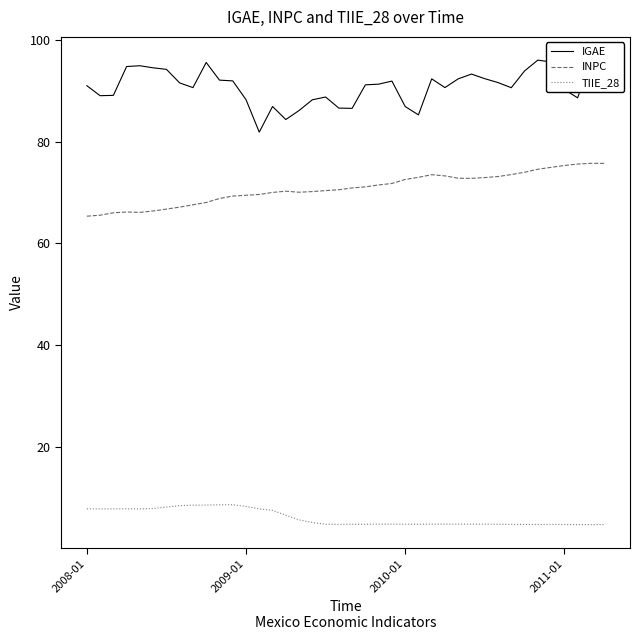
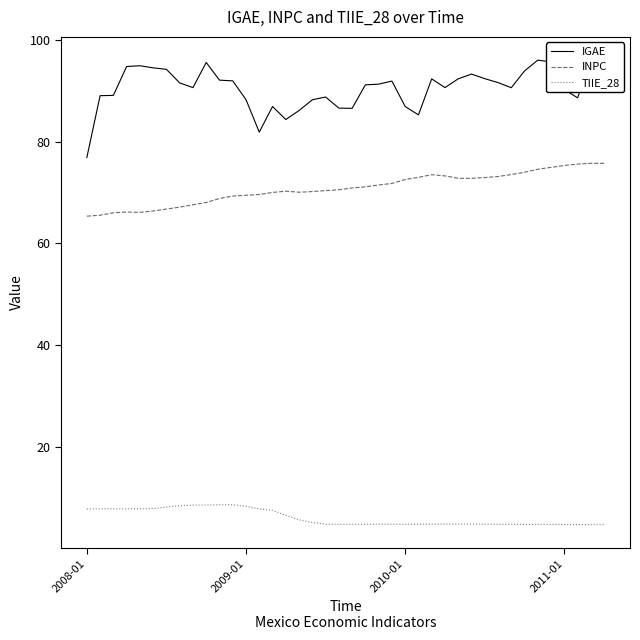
  {
    "IGAE": {
-     "2008-01": 91,
+     "2008-01": 77,
      "2009-01": 88,
      "2010-01": 87
    }
  }
